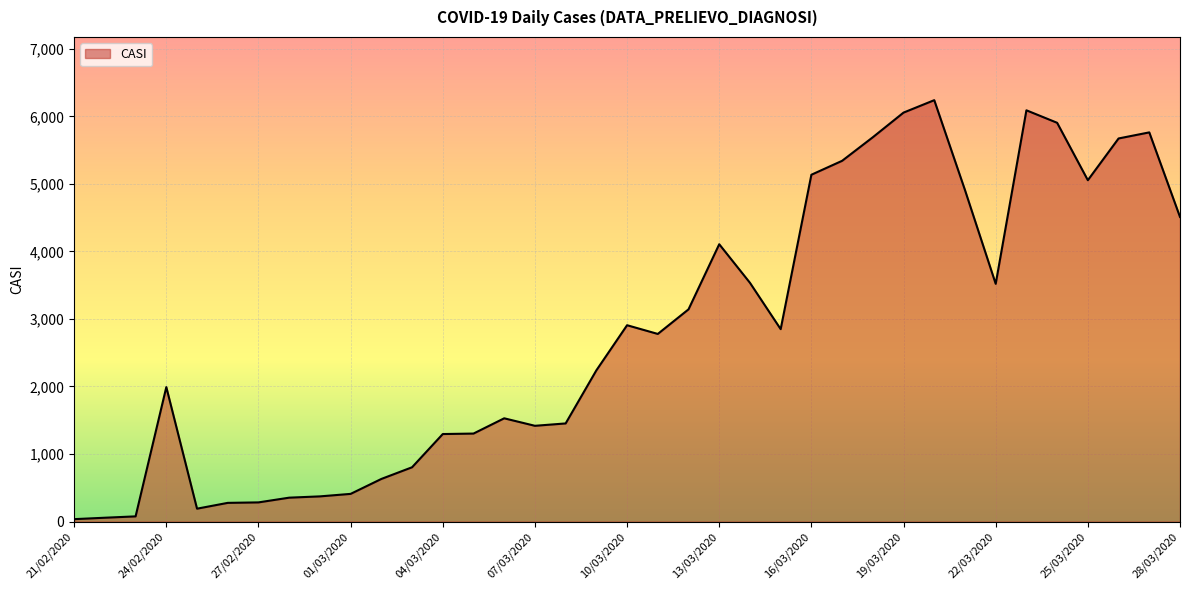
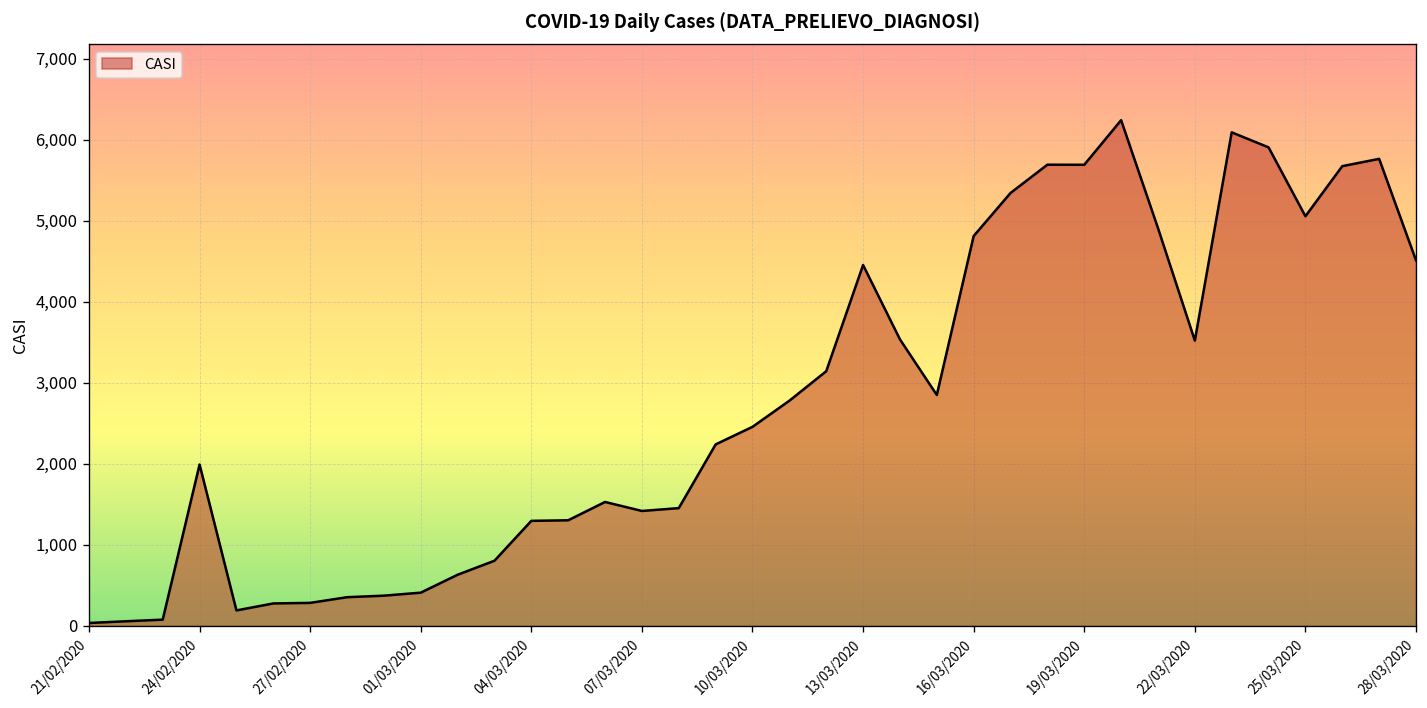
  {
    "21/02/2020": "0",
    "24/02/2020": "2,000",
    "27/02/2020": "300",
    "01/03/2020": "400",
    "04/03/2020": "1,300",
    "07/03/2020": "1,400",
-   "10/03/2020": "2,900",
-   "13/03/2020": "4,100",
-   "16/03/2020": "5,100",
-   "19/03/2020": "6,100",
+   "10/03/2020": "2,500",
+   "13/03/2020": "4,500",
+   "16/03/2020": "4,800",
+   "19/03/2020": "5,700",
    "22/03/2020": "3,500",
    "25/03/2020": "5,100",
    "28/03/2020": "4,500"
  }
